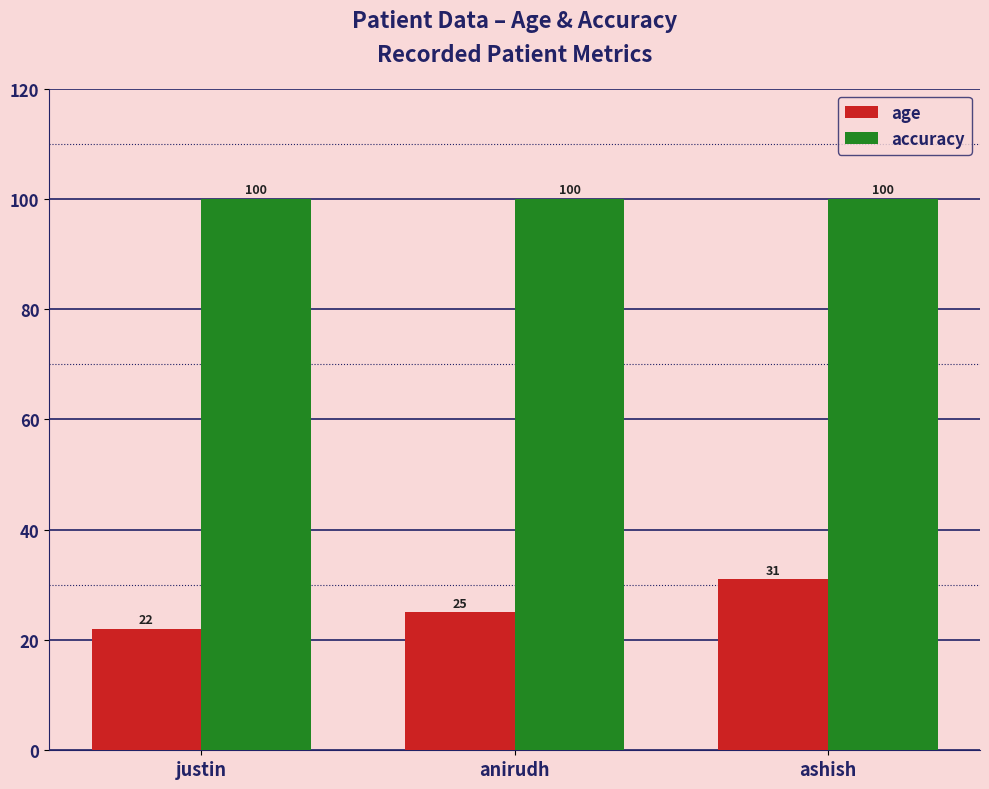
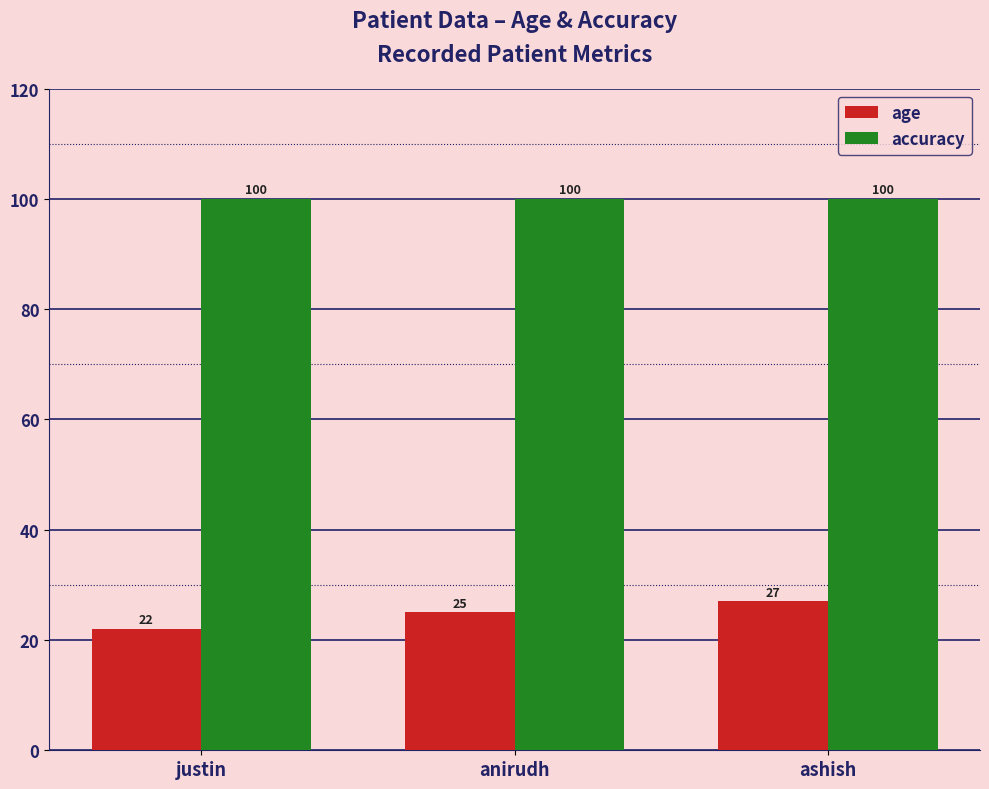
  {
    "age": {
      "justin": 22,
      "anirudh": 25,
-     "ashish": 31
+     "ashish": 27
    },
    "accuracy": {
      "justin": 100,
      "anirudh": 100,
      "ashish": 100
    }
  }
